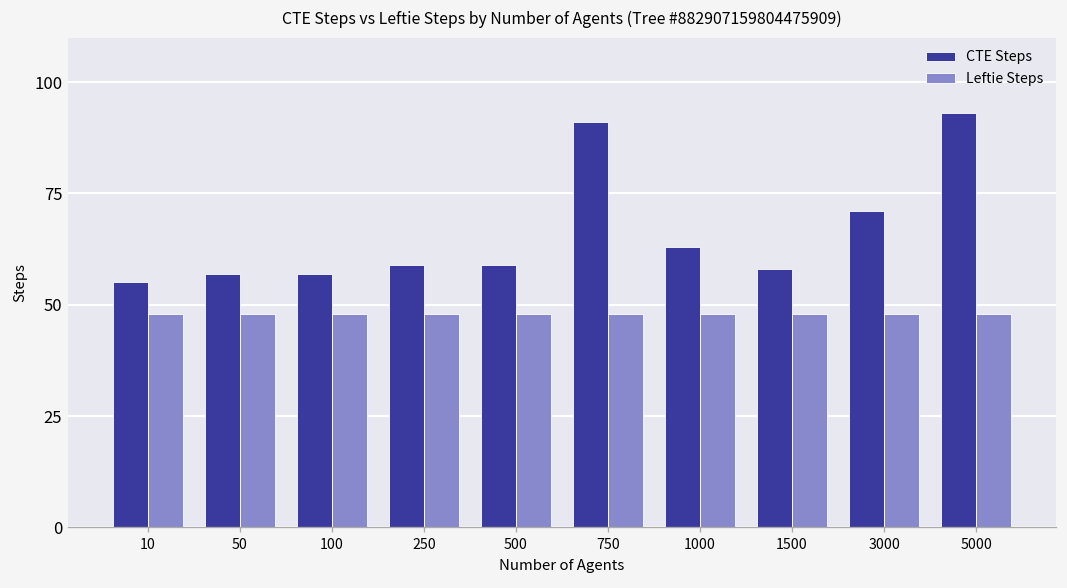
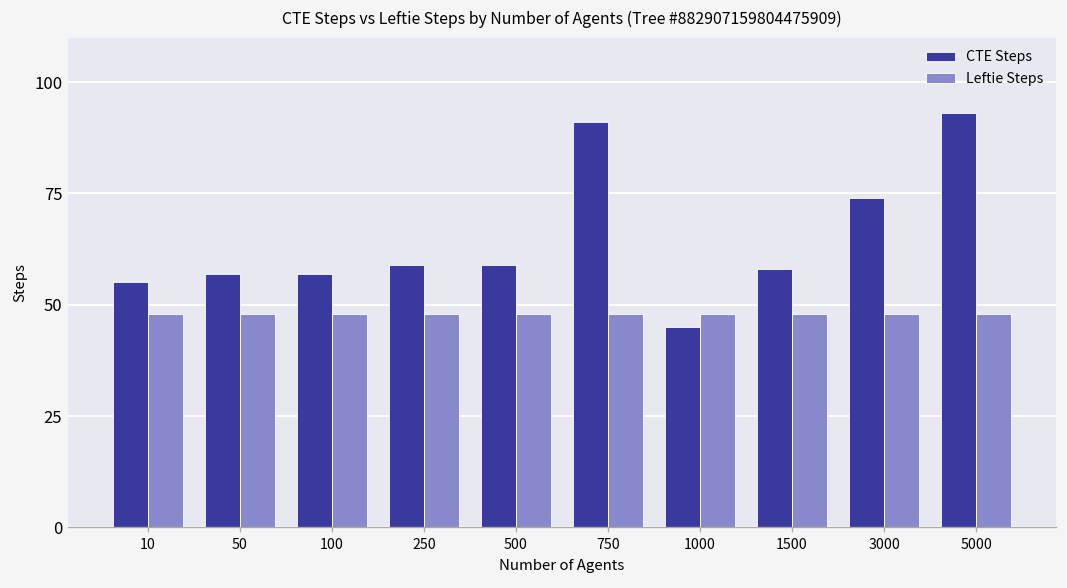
  {
    "CTE Steps": {
      "10": 55,
      "50": 57,
      "100": 57,
      "250": 59,
      "500": 59,
      "750": 91,
-     "1000": 63,
+     "1000": 45,
      "1500": 58,
-     "3000": 71,
+     "3000": 74,
      "5000": 93
    },
    "Leftie Steps": {
      "10": 48,
      "50": 48,
      "100": 48,
      "250": 48,
      "500": 48,
      "750": 48,
      "1000": 48,
      "1500": 48,
      "3000": 48,
      "5000": 48
    }
  }
